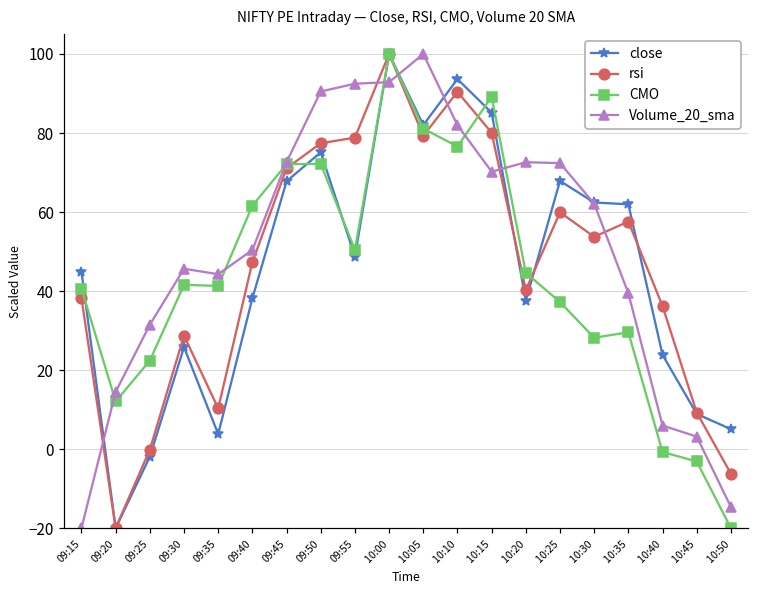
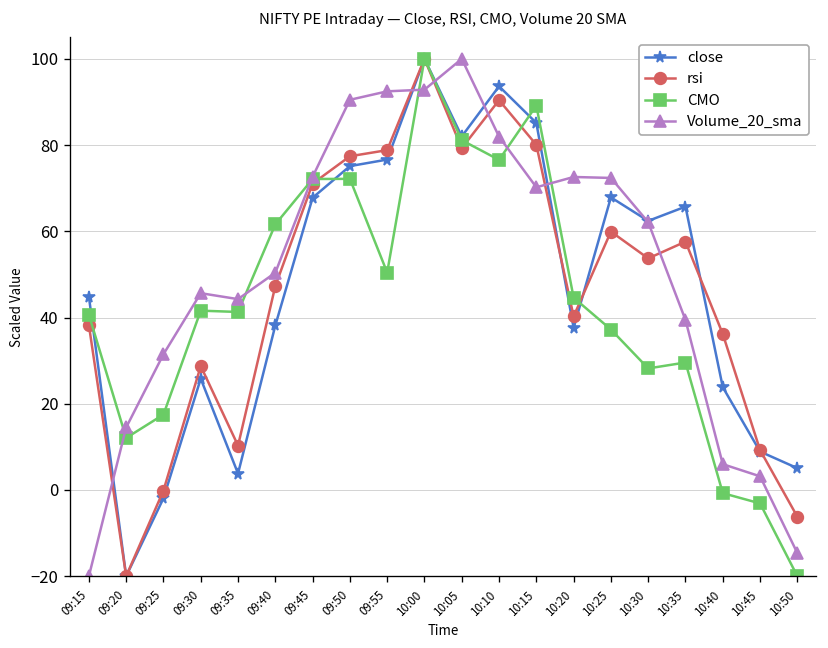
  {
    "close": {
      "09:15": 45,
      "09:25": -2,
      "09:30": 26,
      "09:35": 4,
      "09:40": 38,
      "09:45": 68,
      "09:50": 75,
-     "09:55": 49,
+     "09:55": 77,
      "10:05": 82,
      "10:10": 94,
      "10:15": 85,
      "10:20": 38,
      "10:25": 68,
-     "10:35": 62,
+     "10:35": 66,
      "10:40": 24,
      "10:50": 5
    },
    "rsi": {
      "09:15": 38,
      "09:25": 0,
      "09:30": 29,
      "09:35": 10,
      "09:40": 47,
      "09:45": 71,
      "09:50": 77,
      "09:55": 79,
      "10:05": 79,
      "10:10": 90,
      "10:15": 80,
      "10:20": 40,
      "10:25": 60,
      "10:30": 54,
      "10:35": 58,
      "10:40": 36,
      "10:50": -6
    },
    "CMO": {
      "09:15": 41,
      "09:20": 12,
-     "09:25": 22,
+     "09:25": 17,
      "09:30": 42,
      "09:35": 41,
      "09:40": 62,
      "09:50": 72,
      "09:55": 50,
      "10:05": 81,
      "10:10": 77,
      "10:15": 89,
      "10:20": 45,
      "10:25": 37,
      "10:30": 28,
      "10:35": 30,
      "10:40": -1,
      "10:45": -3,
      "10:50": -20
    },
    "Volume_20_sma": {
      "09:15": -20,
      "09:20": 14,
      "09:25": 31,
      "09:30": 46,
      "09:35": 44,
      "09:40": 50,
      "09:50": 91,
      "09:55": 92,
      "10:00": 93,
      "10:05": 100,
      "10:10": 82,
      "10:15": 70,
      "10:20": 73,
      "10:25": 72,
      "10:35": 39,
      "10:40": 6,
      "10:45": 3,
      "10:50": -15
    }
  }
